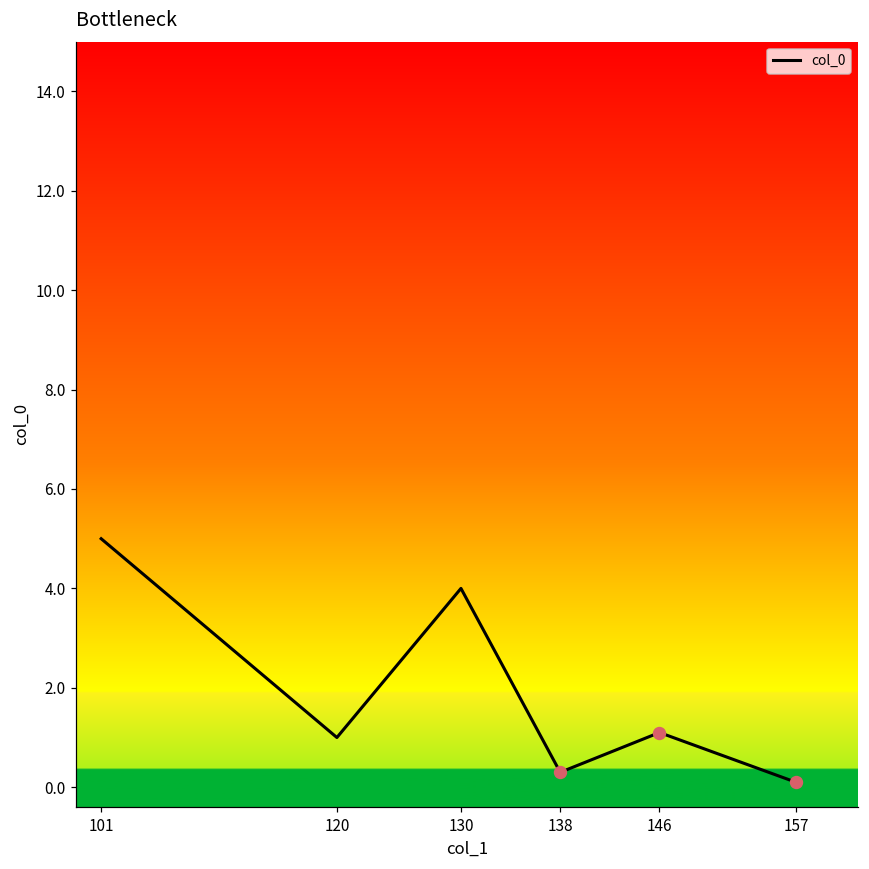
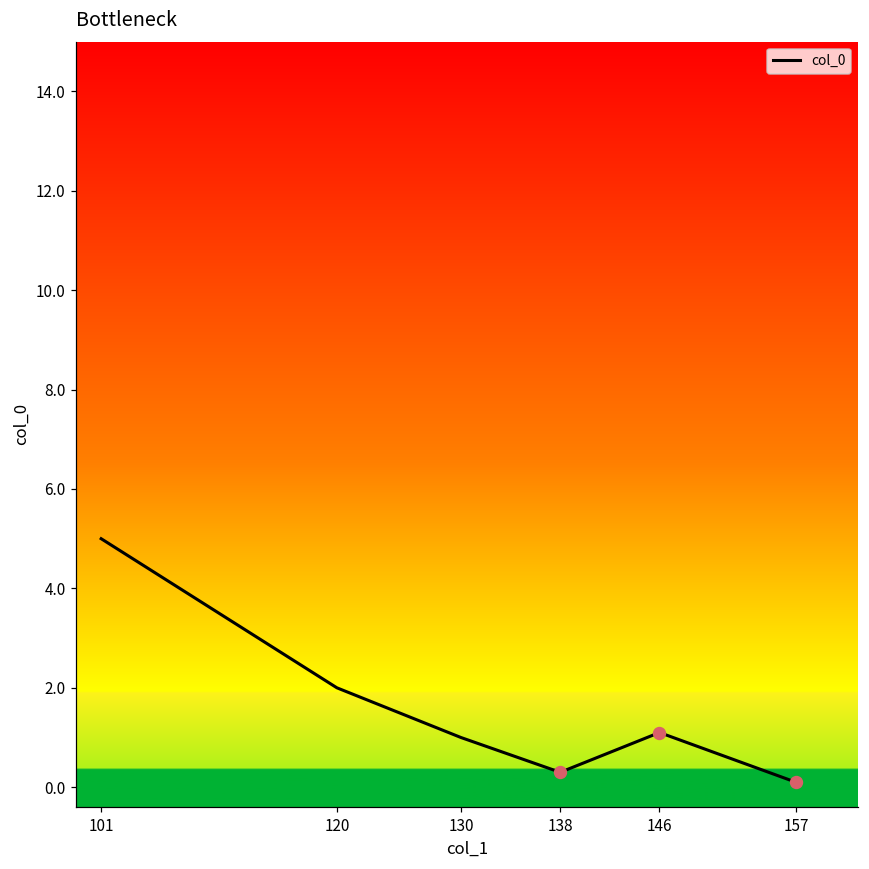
  {
    "col_0": {
      "101": 5,
-     "120": 1,
-     "130": 4
+     "120": 2,
+     "130": 1
    }
  }
